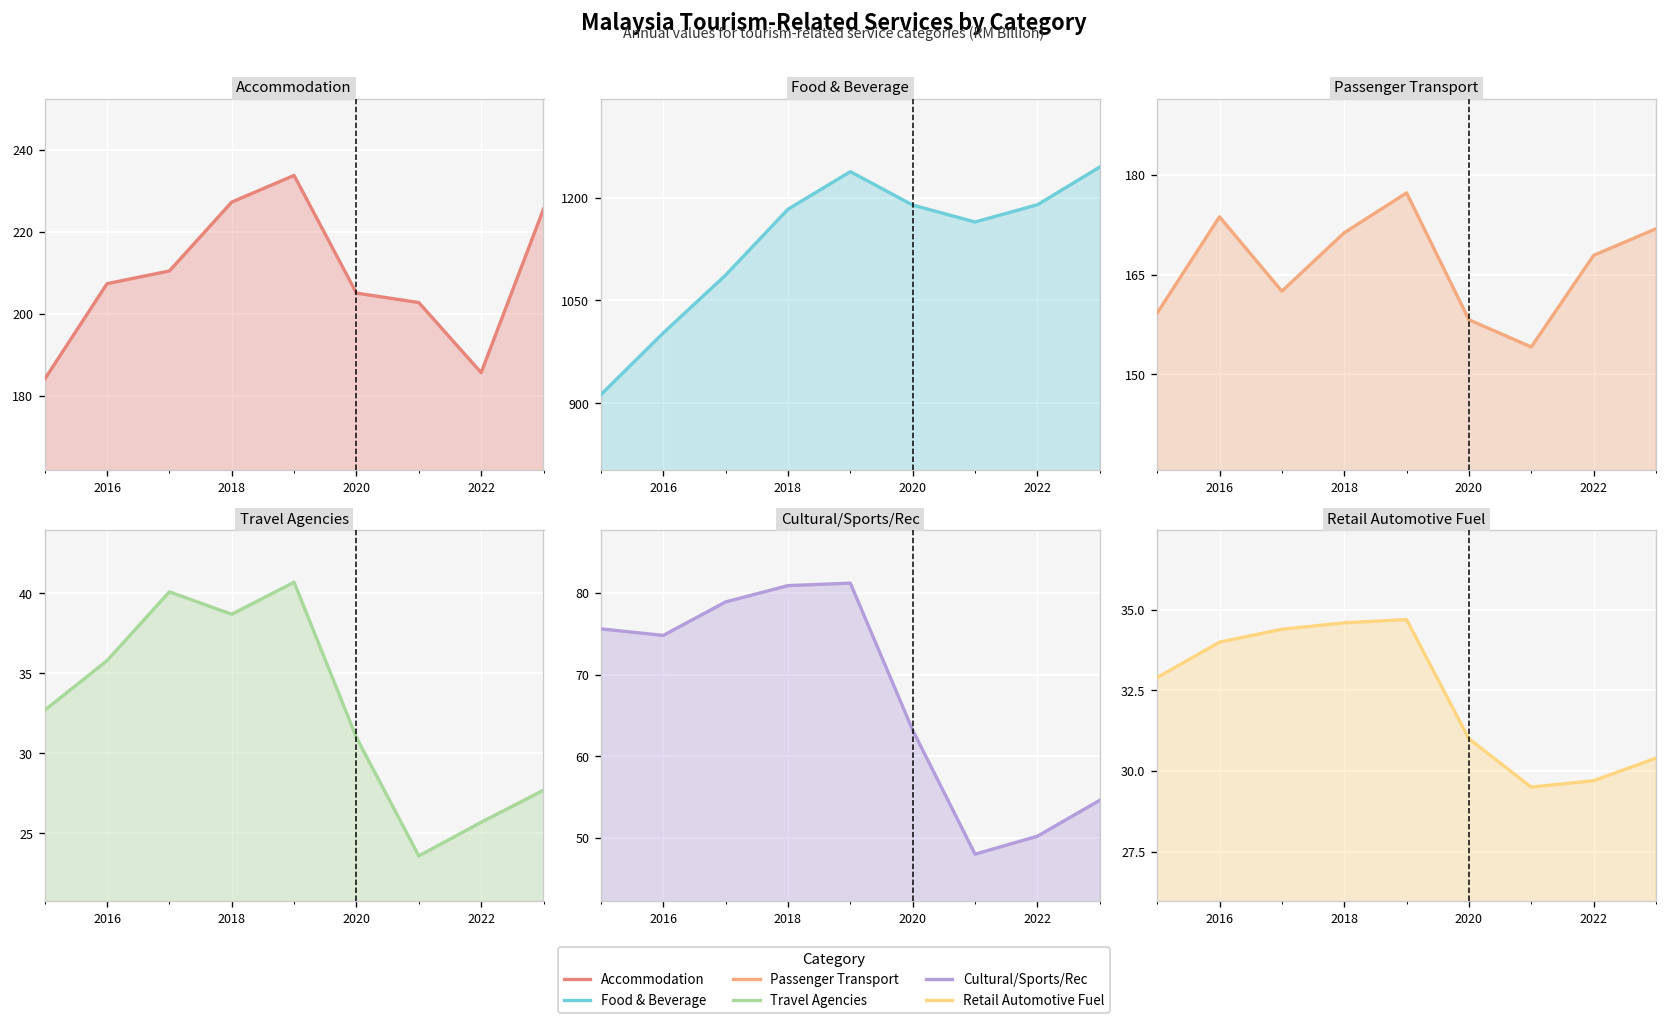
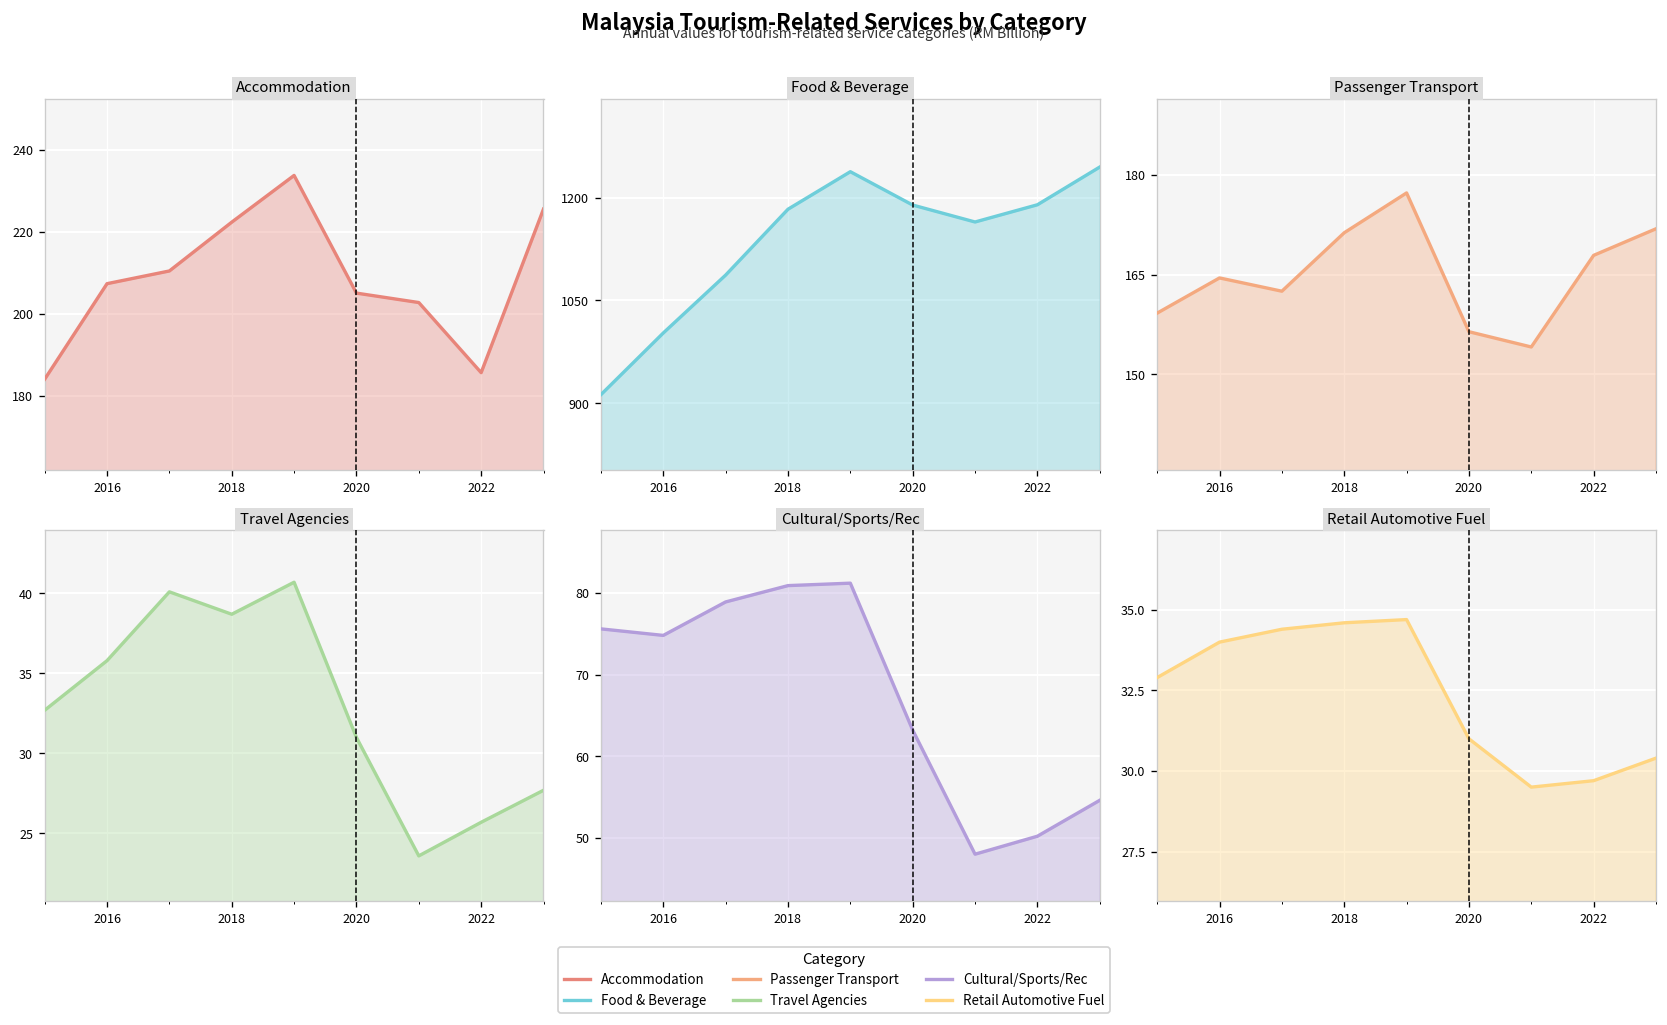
  {
    "Accommodation": {
      "2016": 207,
-     "2018": 227,
+     "2018": 222,
      "2020": 205,
      "2022": 186
    },
    "Food & Beverage": {
      "2016": 1000,
      "2018": 1180,
      "2020": 1190,
      "2022": 1190
    },
    "Passenger Transport": {
-     "2016": 174,
+     "2016": 165,
      "2018": 171,
-     "2020": 158,
+     "2020": 156,
      "2022": 168
    },
    "Travel Agencies": {
      "2016": 35.8,
      "2018": 38.7,
      "2020": 31.0,
      "2022": 25.7
    },
    "Cultural/Sports/Rec": {
      "2016": 75,
      "2018": 81,
      "2020": 63,
      "2022": 50
    },
    "Retail Automotive Fuel": {
      "2016": 34.0,
      "2018": 34.6,
      "2020": 31.0,
      "2022": 29.7
    }
  }
